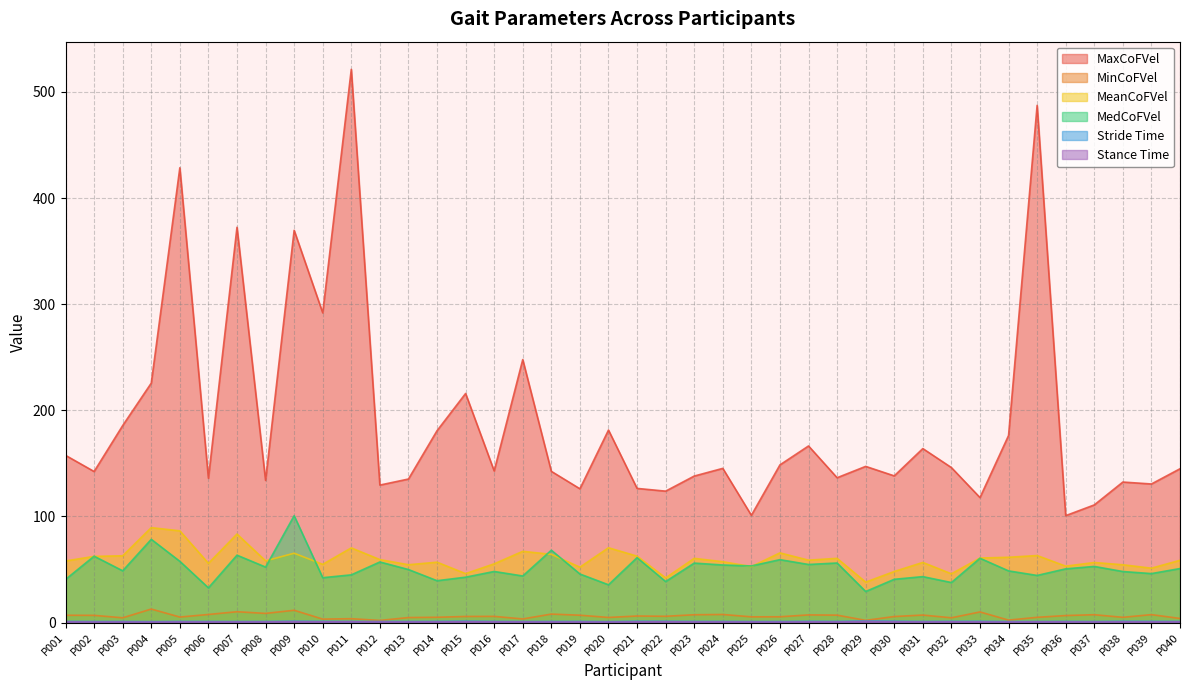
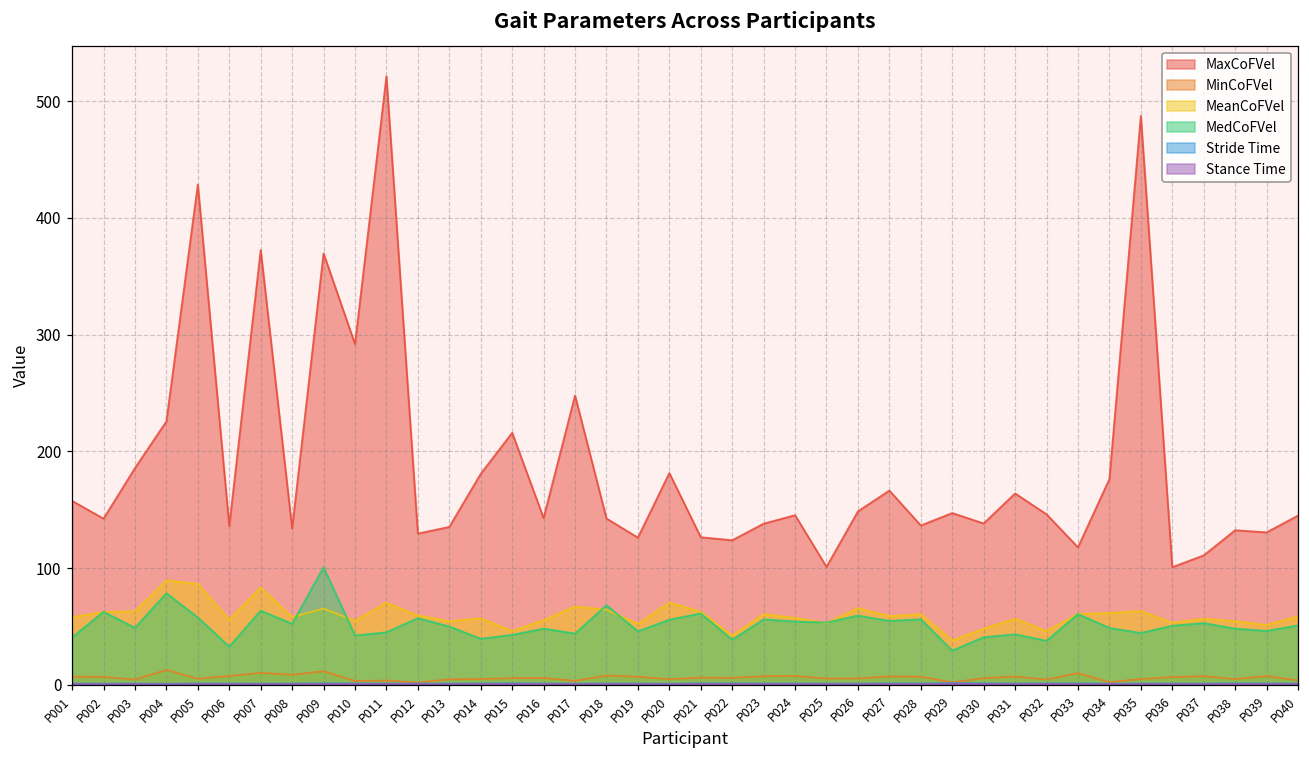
  {
    "MedCoFVel": {
      "P001": 41,
      "P003": 49,
      "P004": 78,
      "P005": 58,
      "P006": 33,
      "P007": 63,
      "P008": 52,
      "P009": 101,
      "P010": 42,
      "P011": 45,
      "P013": 50,
      "P014": 39,
      "P015": 43,
      "P016": 48,
      "P017": 44,
      "P018": 68,
      "P019": 46,
-     "P020": 36,
+     "P020": 56,
      "P022": 39,
      "P023": 56,
      "P024": 54,
      "P026": 59,
      "P027": 55,
      "P028": 56,
      "P029": 29,
      "P030": 41,
      "P031": 43,
      "P032": 38,
      "P034": 49,
      "P035": 44,
      "P036": 51,
      "P037": 53,
      "P038": 48,
      "P039": 46,
      "P040": 51
    }
  }
